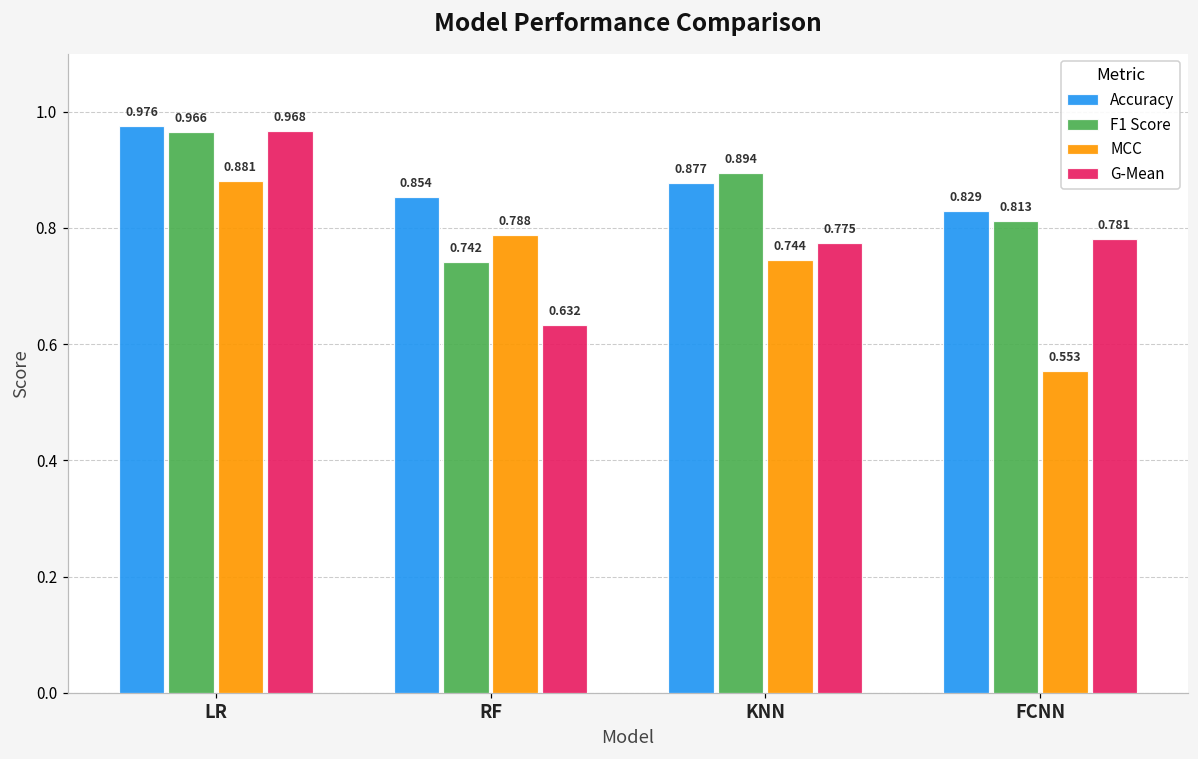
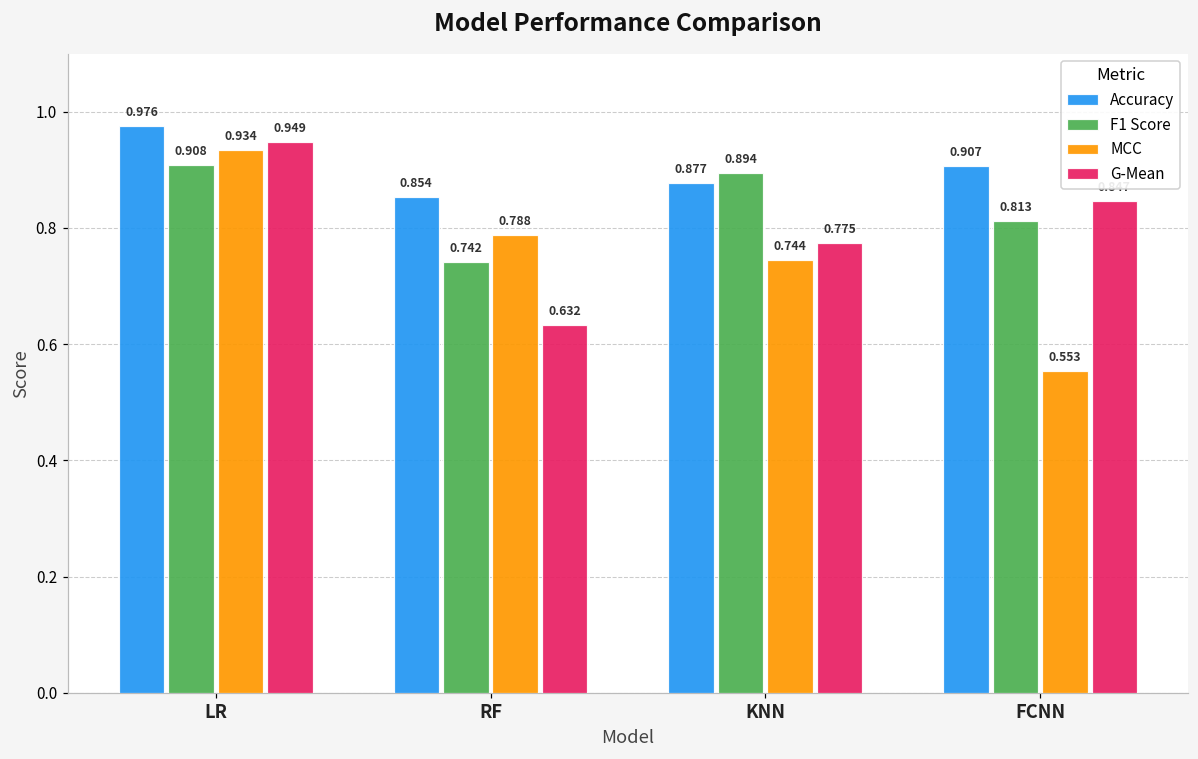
  {
    "Accuracy": {
      "LR": 0.976,
      "RF": 0.854,
      "KNN": 0.877,
-     "FCNN": 0.829
+     "FCNN": 0.907
    },
    "F1 Score": {
-     "LR": 0.966,
+     "LR": 0.908,
      "RF": 0.742,
      "KNN": 0.894,
      "FCNN": 0.813
    },
    "MCC": {
-     "LR": 0.881,
+     "LR": 0.934,
      "RF": 0.788,
      "KNN": 0.744,
      "FCNN": 0.553
    },
    "G-Mean": {
-     "LR": 0.968,
+     "LR": 0.949,
      "RF": 0.632,
      "KNN": 0.775,
-     "FCNN": 0.78
+     "FCNN": 0.85
    }
  }
